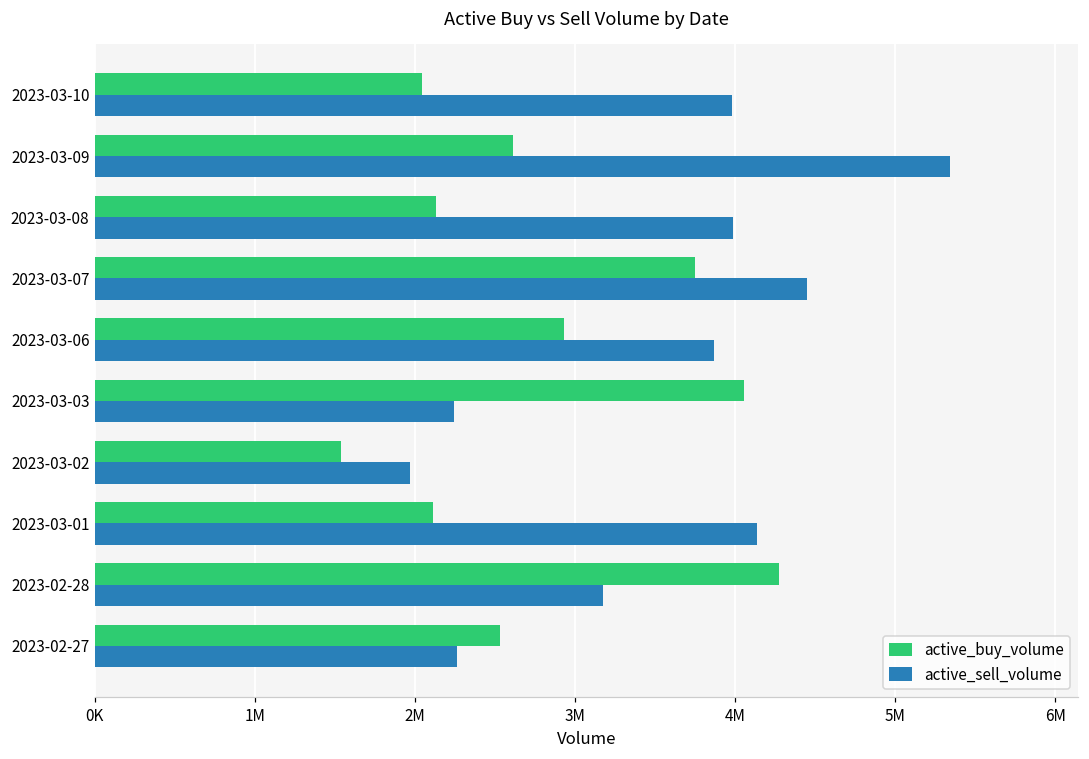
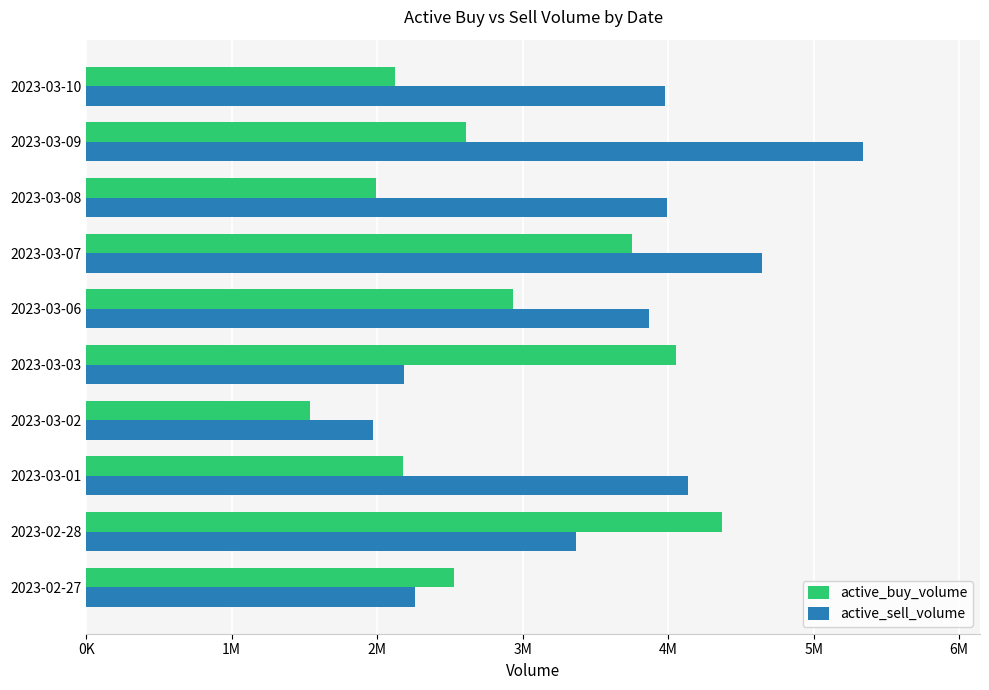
  {
    "active_buy_volume": {
-     "2023-03-10": 2040000,
+     "2023-03-10": 2120000,
      "2023-03-09": 2610000,
-     "2023-03-08": 2130000,
+     "2023-03-08": 1990000,
      "2023-03-07": 3750000,
      "2023-03-06": 2930000,
      "2023-03-03": 4060000,
      "2023-03-02": 1540000,
-     "2023-03-01": 2110000,
-     "2023-02-28": 4270000,
+     "2023-03-01": 2180000,
+     "2023-02-28": 4370000,
      "2023-02-27": 2530000
    },
    "active_sell_volume": {
      "2023-03-10": 3980000,
      "2023-03-09": 5340000,
      "2023-03-08": 3990000,
-     "2023-03-07": 4450000,
+     "2023-03-07": 4650000,
      "2023-03-06": 3870000,
-     "2023-03-03": 2250000,
+     "2023-03-03": 2180000,
      "2023-03-02": 1970000,
      "2023-03-01": 4140000,
-     "2023-02-28": 3170000,
+     "2023-02-28": 3360000,
      "2023-02-27": 2260000
    }
  }
